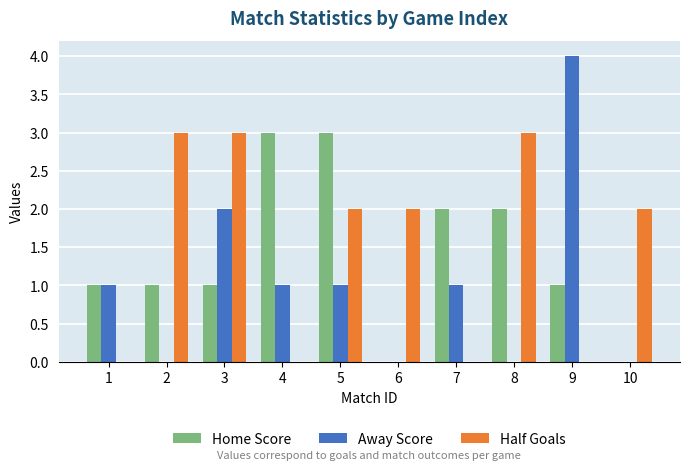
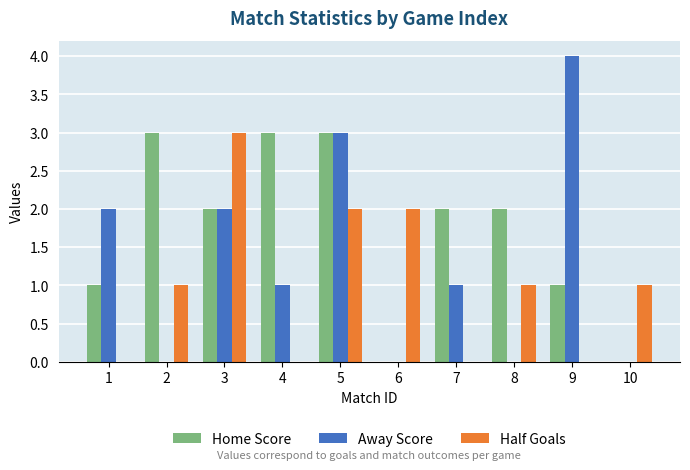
  {
    "Home Score": {
      "1": 1,
-     "2": 1,
-     "3": 1,
+     "2": 3,
+     "3": 2,
      "4": 3,
      "5": 3,
      "6": 0,
      "7": 2,
      "8": 2,
      "9": 1,
      "10": 0
    },
    "Away Score": {
-     "1": 1,
+     "1": 2,
      "2": 0,
      "3": 2,
      "4": 1,
-     "5": 1,
+     "5": 3,
      "6": 0,
      "7": 1,
      "8": 0,
      "9": 4,
      "10": 0
    },
    "Half Goals": {
      "1": 0,
-     "2": 3,
+     "2": 1,
      "3": 3,
      "4": 0,
      "5": 2,
      "6": 2,
      "7": 0,
-     "8": 3,
+     "8": 1,
      "9": 0,
-     "10": 2
+     "10": 1
    }
  }
